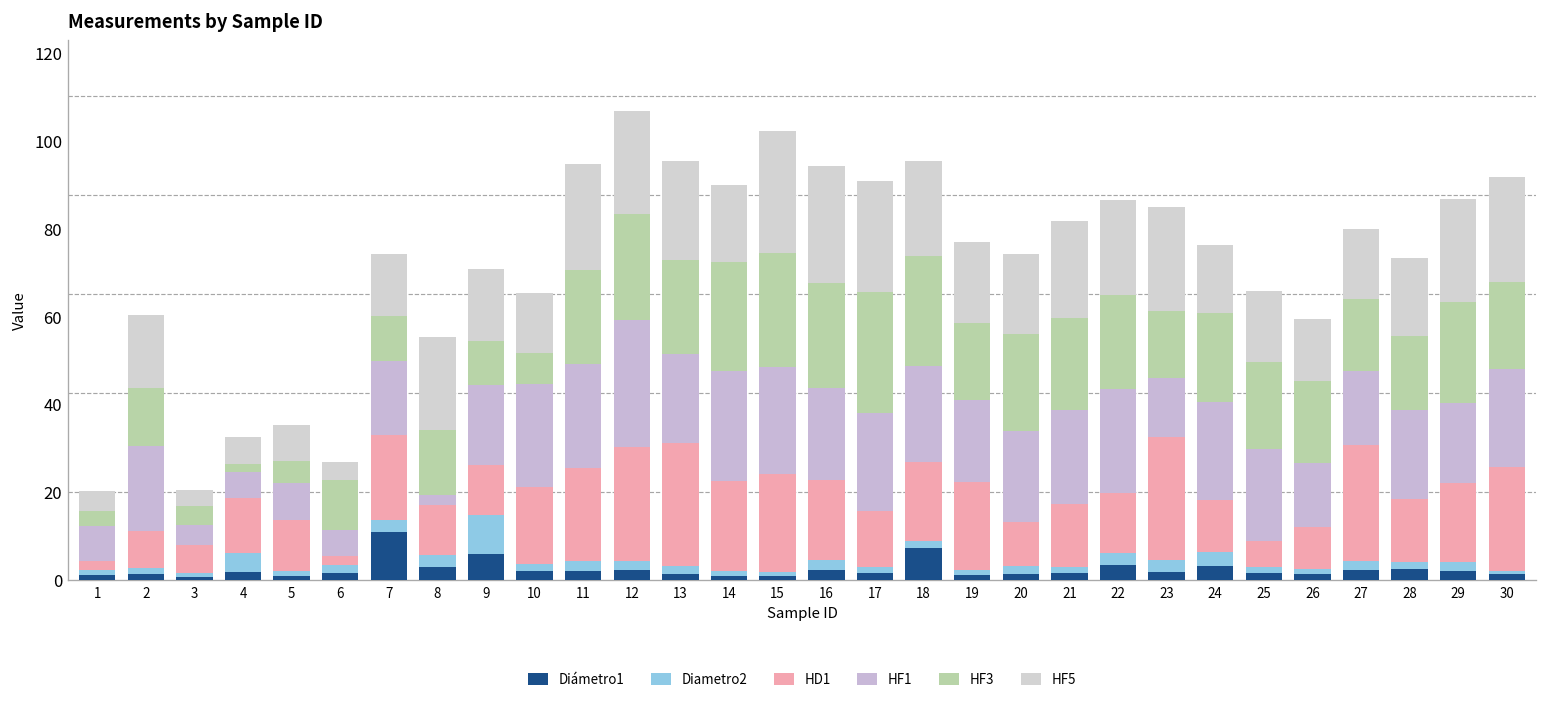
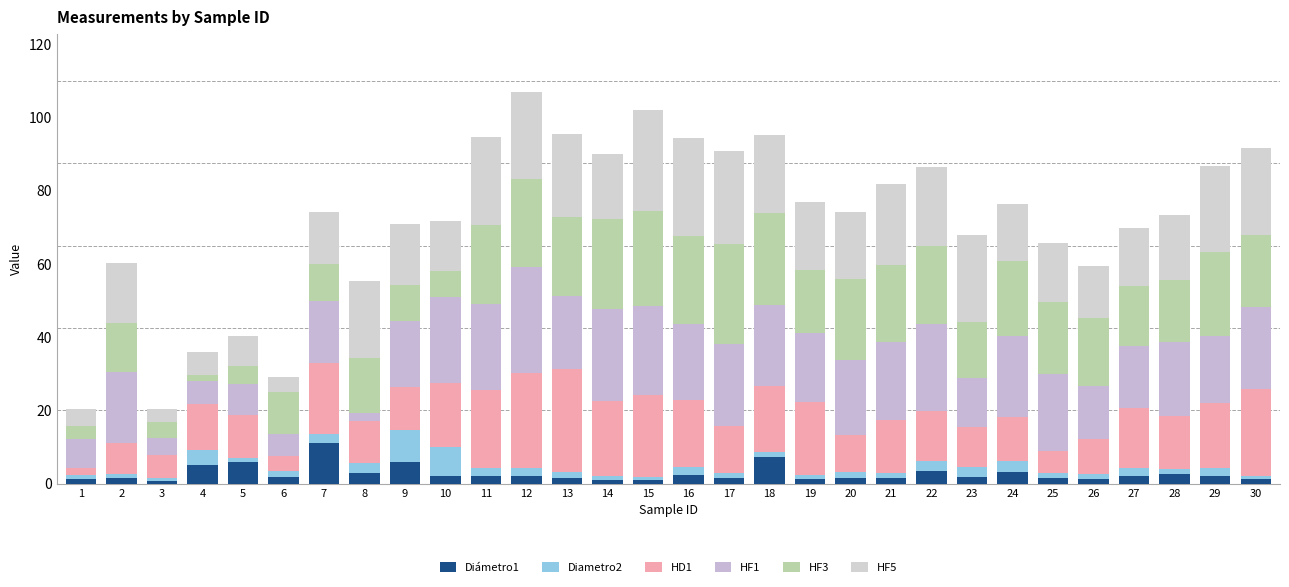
  {
    "Diámetro1": {
      "1": 1,
      "2": 1,
      "3": 1,
-     "4": 2,
-     "5": 1,
+     "4": 5,
+     "5": 6,
      "6": 2,
      "7": 11,
      "8": 3,
      "9": 6,
      "10": 2,
      "11": 2,
      "12": 2,
      "13": 1,
      "14": 1,
      "15": 1,
      "16": 2,
      "17": 2,
      "18": 7,
      "19": 1,
      "20": 1,
      "21": 2,
      "22": 3,
      "23": 2,
      "24": 3,
      "25": 2,
      "26": 1,
      "27": 2,
      "28": 3,
      "29": 2,
      "30": 1
    },
    "Diametro2": {
      "1": 1,
      "2": 1,
      "3": 1,
      "4": 4,
      "5": 1,
      "6": 2,
      "7": 3,
      "8": 3,
      "9": 9,
-     "10": 2,
+     "10": 8,
      "11": 2,
      "12": 2,
      "13": 2,
      "14": 1,
      "15": 1,
      "16": 2,
      "17": 1,
      "18": 2,
      "19": 1,
      "20": 2,
      "21": 1,
      "22": 3,
      "23": 3,
      "24": 3,
      "25": 1,
      "26": 1,
      "27": 2,
      "28": 2,
      "29": 2,
      "30": 1
    },
    "HD1": {
      "1": 2,
      "2": 9,
      "3": 6,
      "4": 13,
      "5": 12,
-     "6": 2,
+     "6": 4,
      "7": 19,
      "8": 11,
      "9": 12,
      "10": 18,
      "11": 21,
      "12": 26,
      "13": 28,
      "14": 20,
      "15": 22,
      "16": 18,
      "17": 13,
      "18": 18,
      "19": 20,
      "20": 10,
      "21": 14,
      "22": 14,
-     "23": 28,
+     "23": 11,
      "24": 12,
      "25": 6,
      "26": 10,
-     "27": 26,
+     "27": 16,
      "28": 14,
      "29": 18,
      "30": 24
    }
  }
